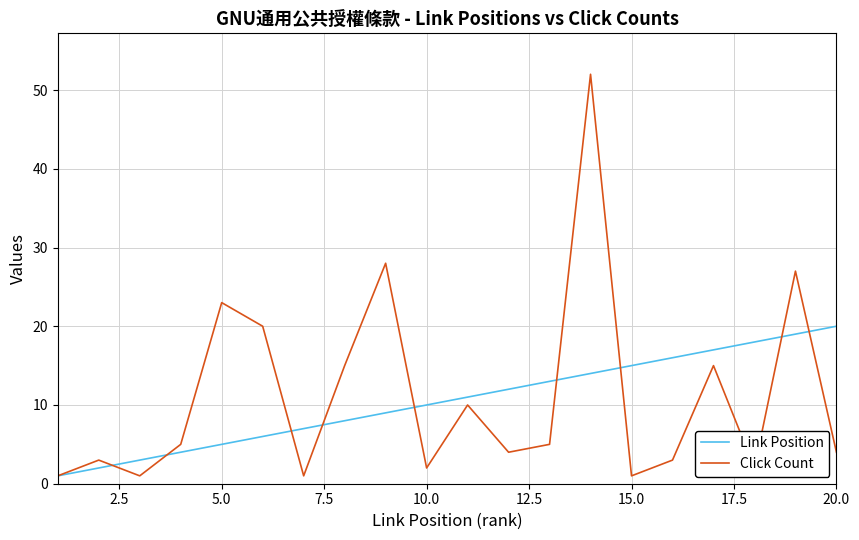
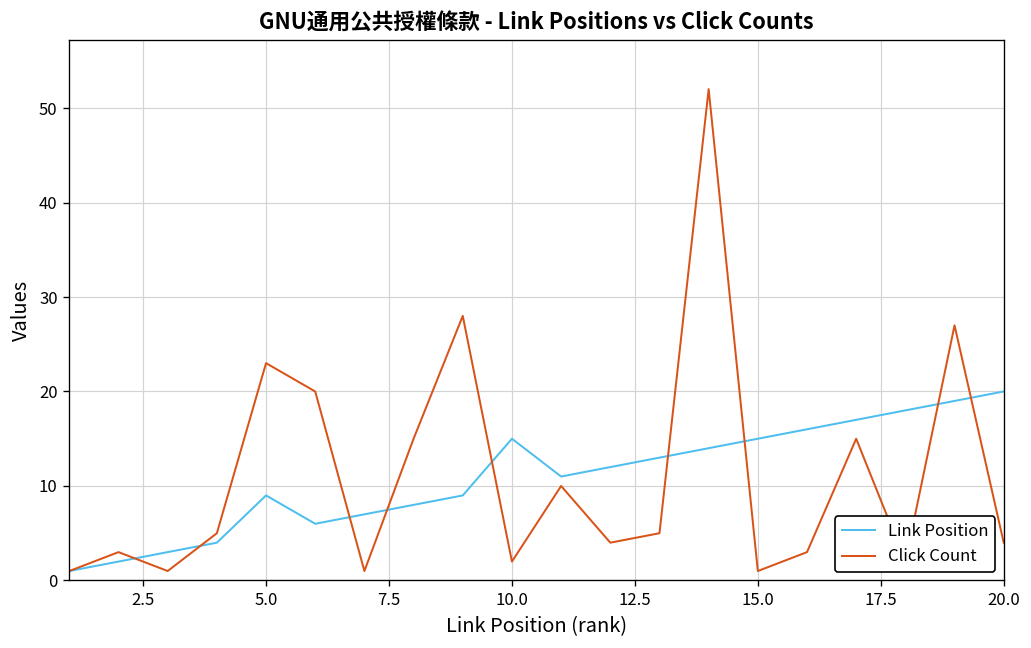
  {
    "Link Position": {
-     "5.0": 5,
-     "10.0": 10,
+     "5.0": 9,
+     "10.0": 15,
      "15.0": 15,
      "20.0": 20
    },
    "Click Count": {
      "5.0": 23,
      "10.0": 2,
      "15.0": 1,
      "20.0": 4
    }
  }
